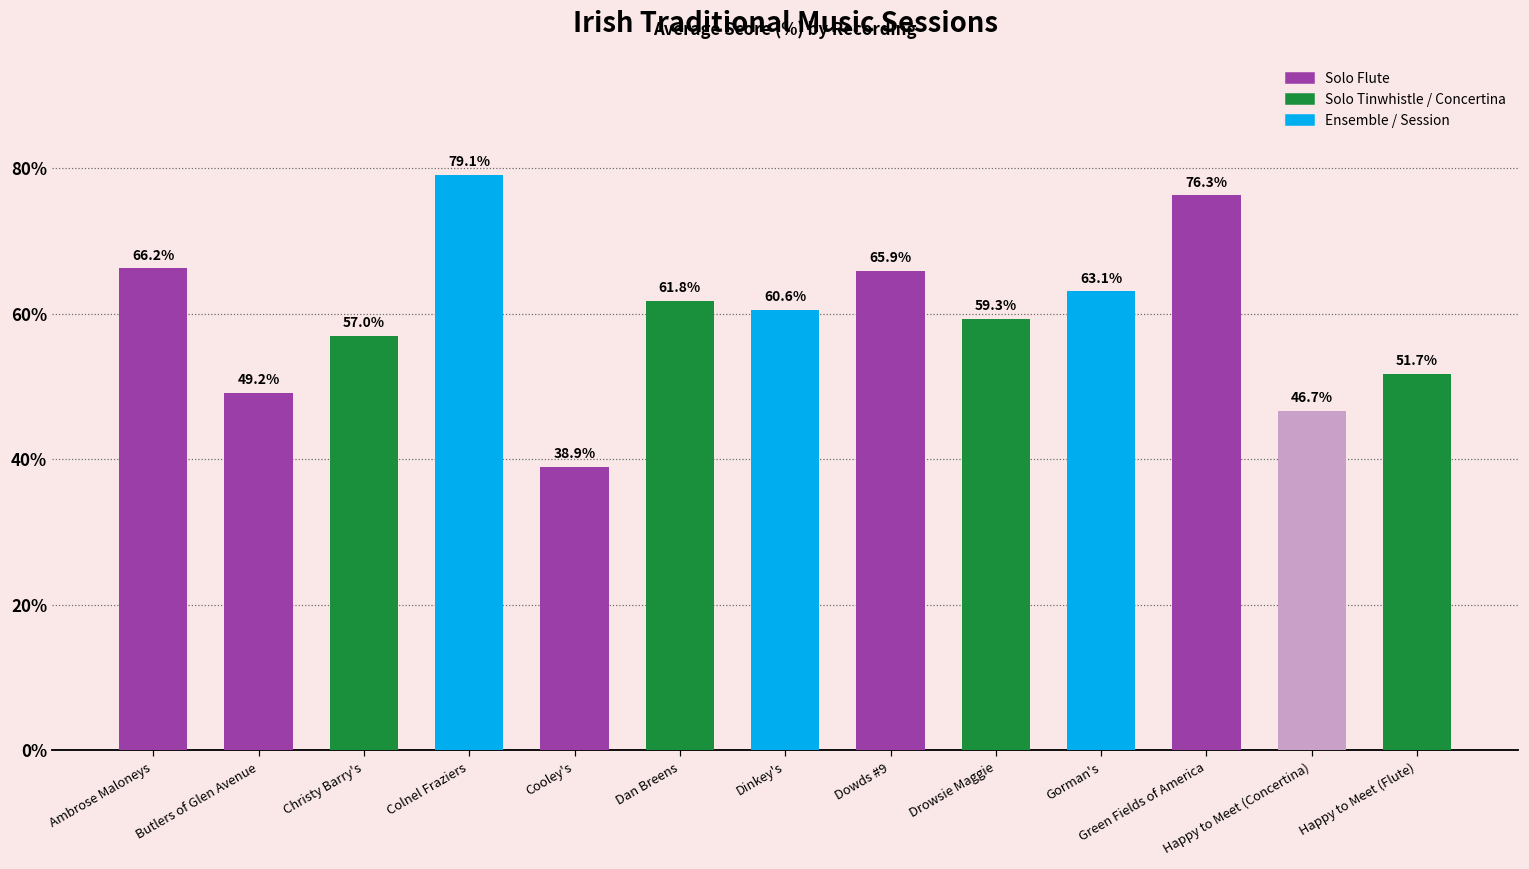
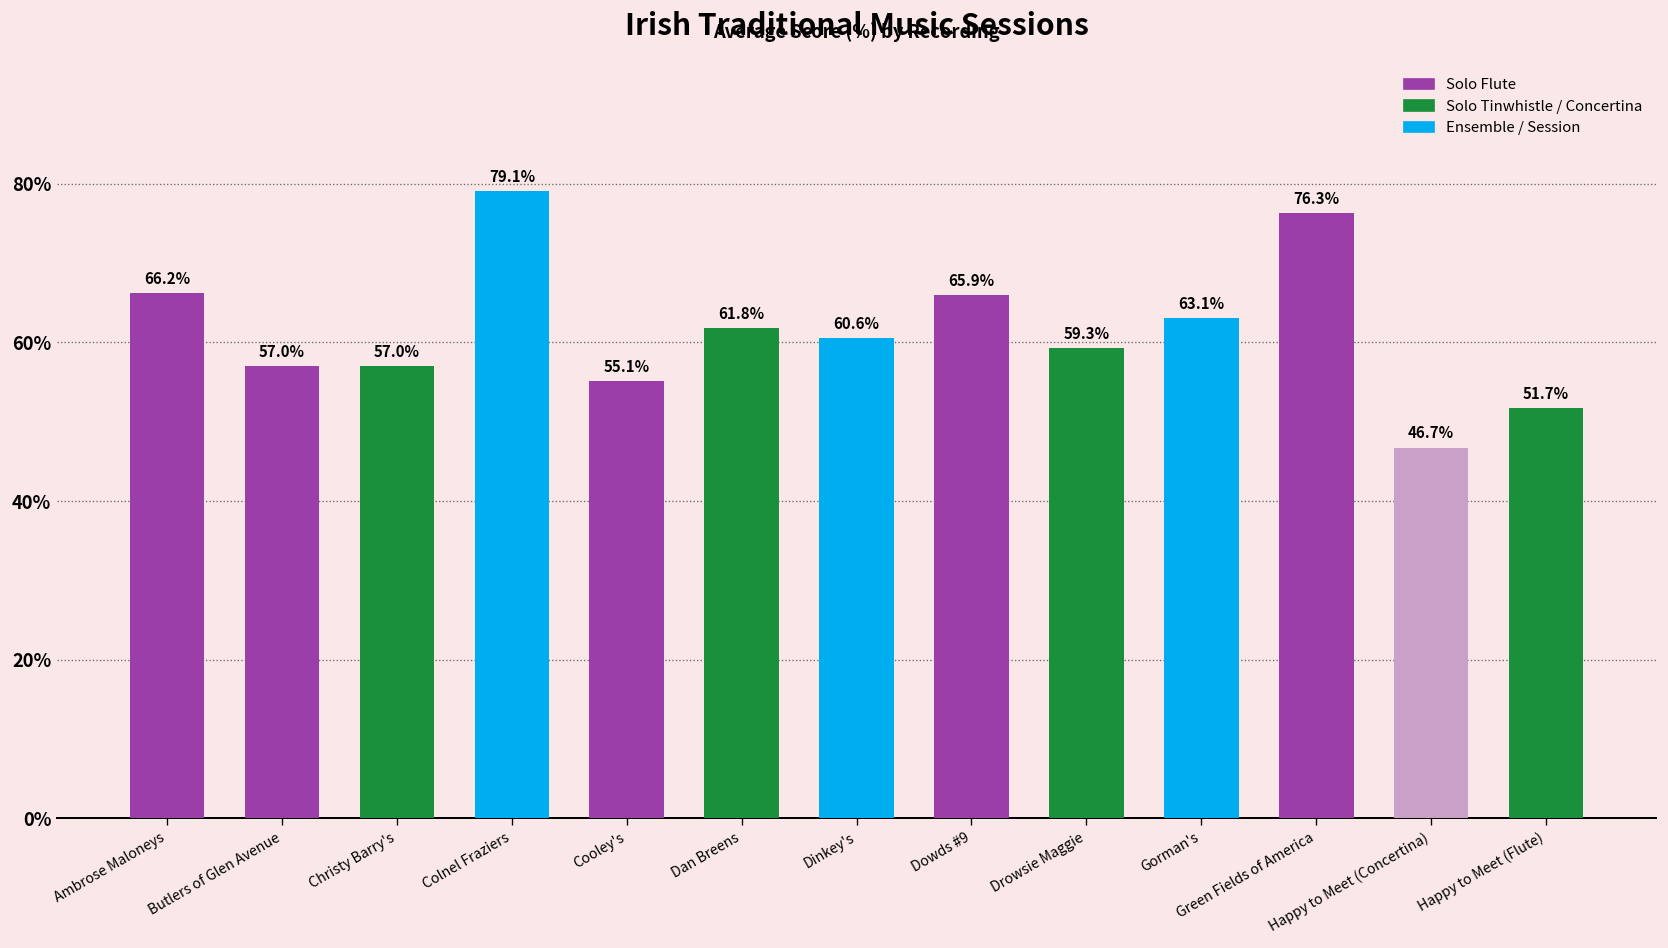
  {
    "Ambrose Maloneys": "66.2%",
-   "Butlers of Glen Avenue": "49.2%",
+   "Butlers of Glen Avenue": "57.0%",
    "Christy Barry's": "57.0%",
    "Colnel Fraziers": "79.1%",
-   "Cooley's": "38.9%",
+   "Cooley's": "55.1%",
    "Dan Breens": "61.8%",
    "Dinkey's": "60.6%",
    "Dowds #9": "65.9%",
    "Drowsie Maggie": "59.3%",
    "Gorman's": "63.1%",
    "Green Fields of America": "76.3%",
    "Happy to Meet (Concertina)": "46.7%",
    "Happy to Meet (Flute)": "51.7%"
  }
